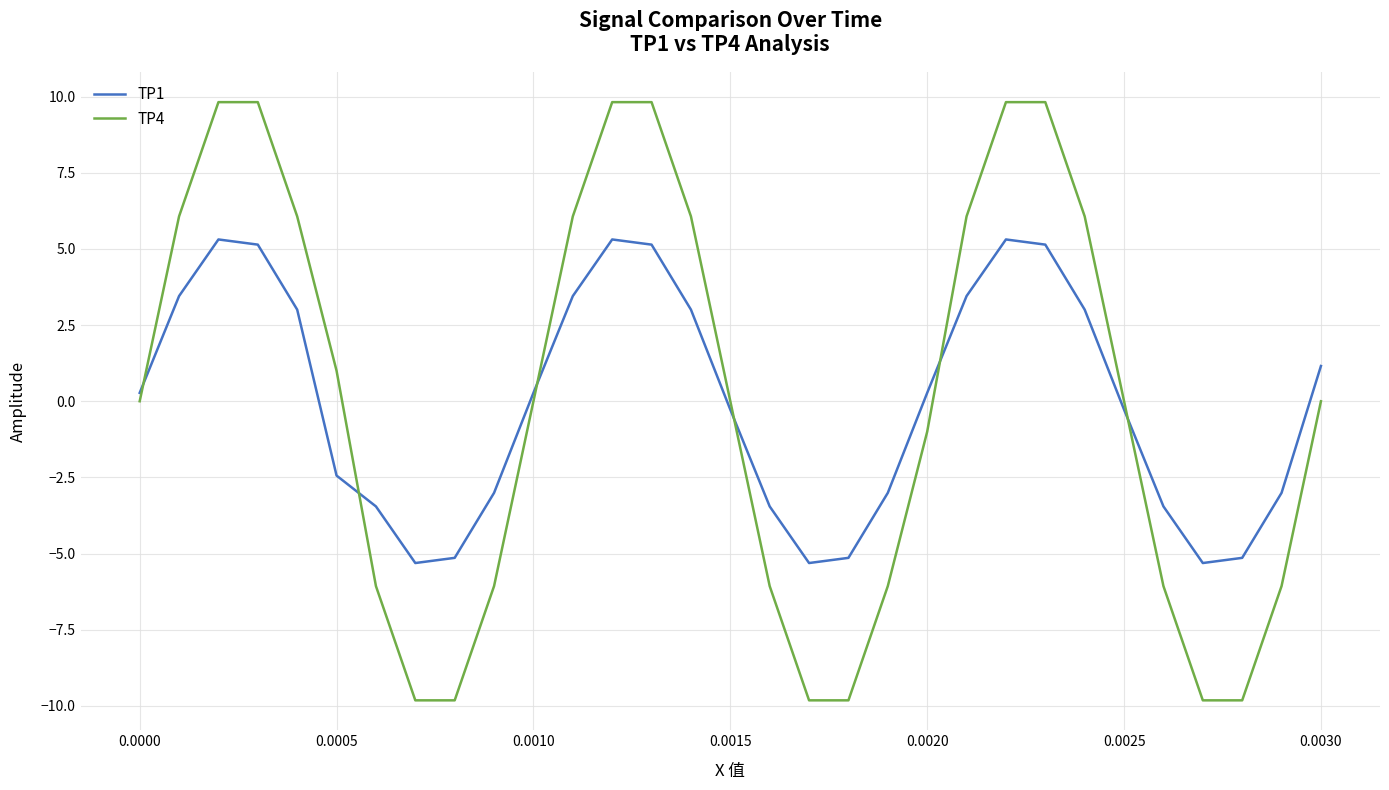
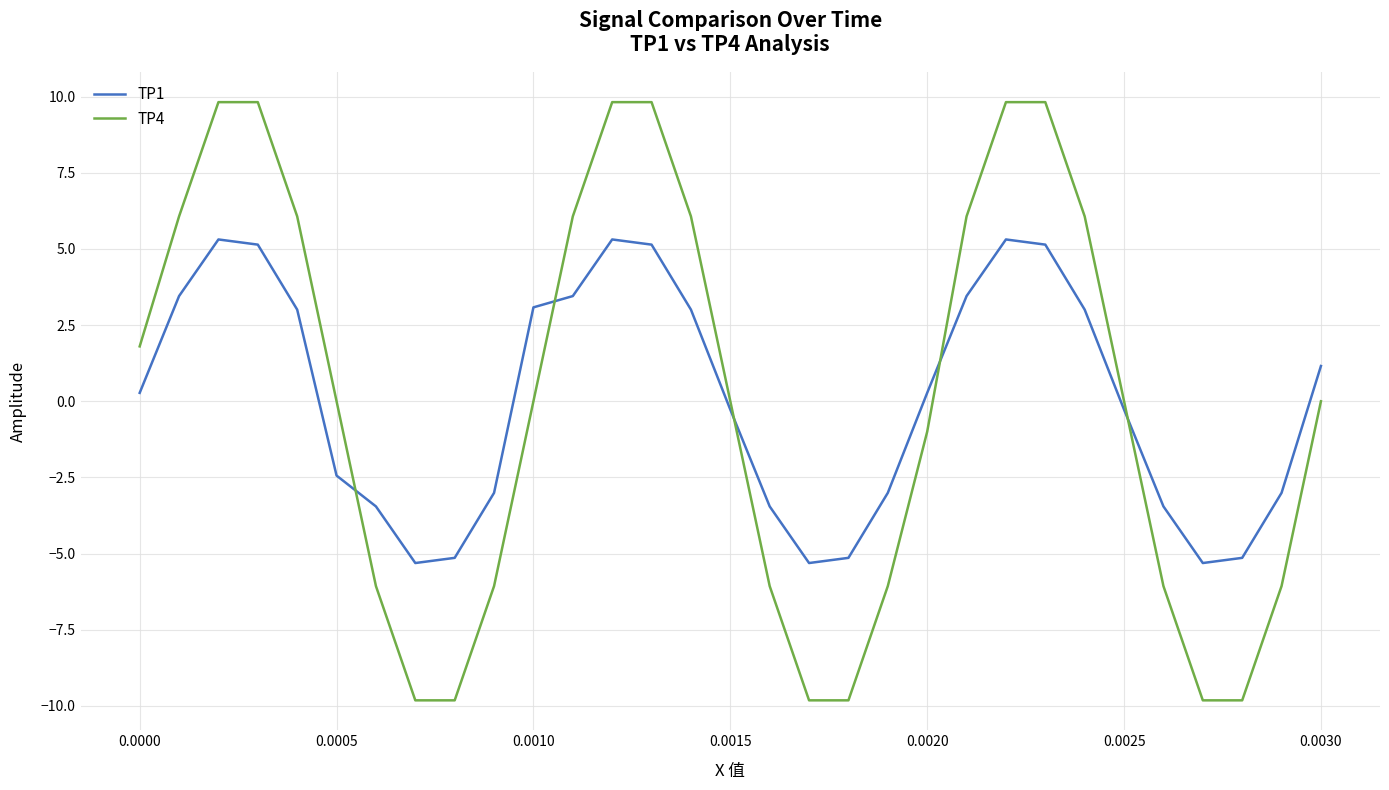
  {
    "TP1": {
      "0.0000": 0.3,
      "0.0005": -2.4,
-     "0.0010": 0.3,
+     "0.0010": 3.1,
      "0.0015": -0.3,
      "0.0020": 0.3,
      "0.0025": -0.3,
      "0.0030": 1.2
    },
    "TP4": {
-     "0.0000": 0.0,
-     "0.0005": 1,
+     "0.0000": 1.8,
+     "0.0005": 0,
      "0.0010": 0.0,
      "0.0015": 0.0,
      "0.0020": -1.0,
      "0.0025": 0.0,
      "0.0030": 0.0
    }
  }
